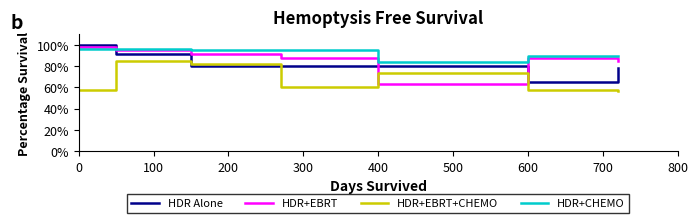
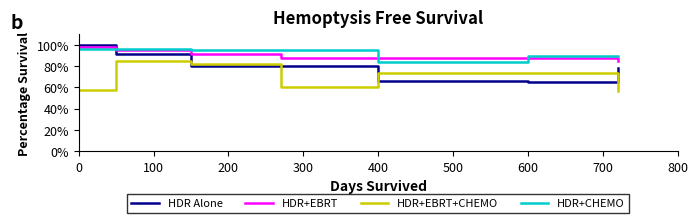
  {
    "HDR Alone": {
-     "400": "80%",
+     "400": "66%",
      "600": "65%"
    },
    "HDR+EBRT": {
-     "400": "63%"
+     "400": "88%"
    },
    "HDR+EBRT+CHEMO": {
      "0": "58%",
      "400": "74%",
-     "600": "58%"
+     "600": "74%"
    },
    "HDR+CHEMO": {
      "400": "84%"
    }
  }
